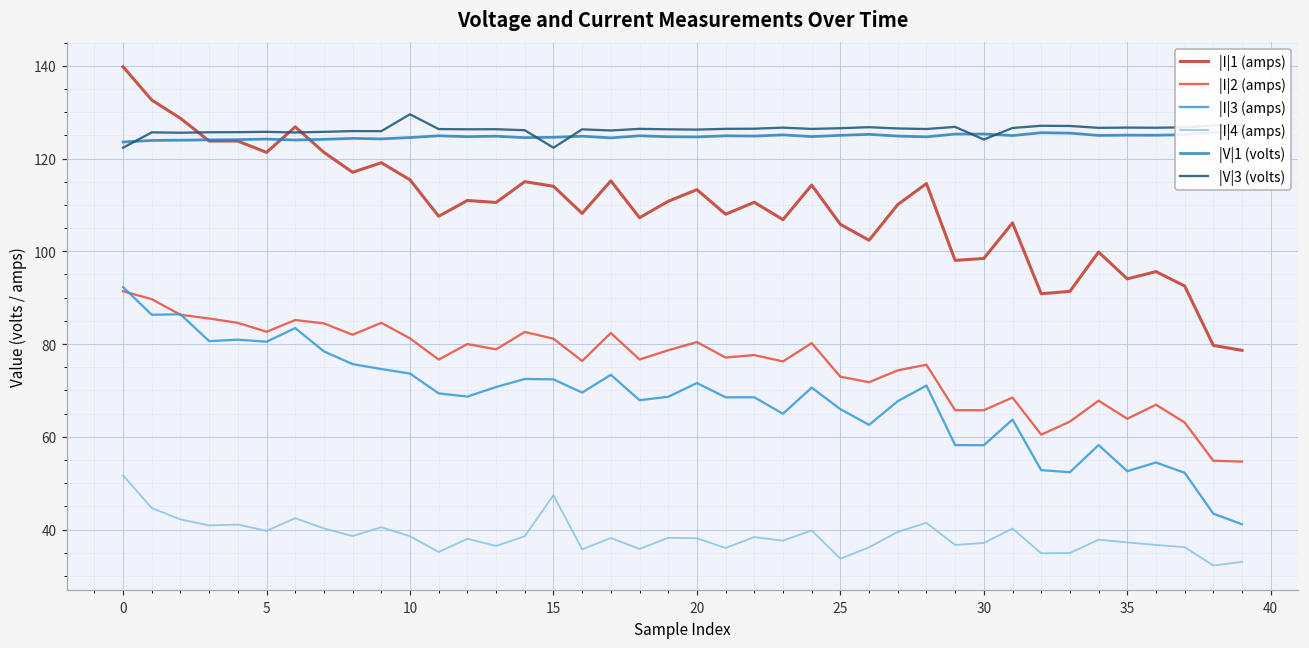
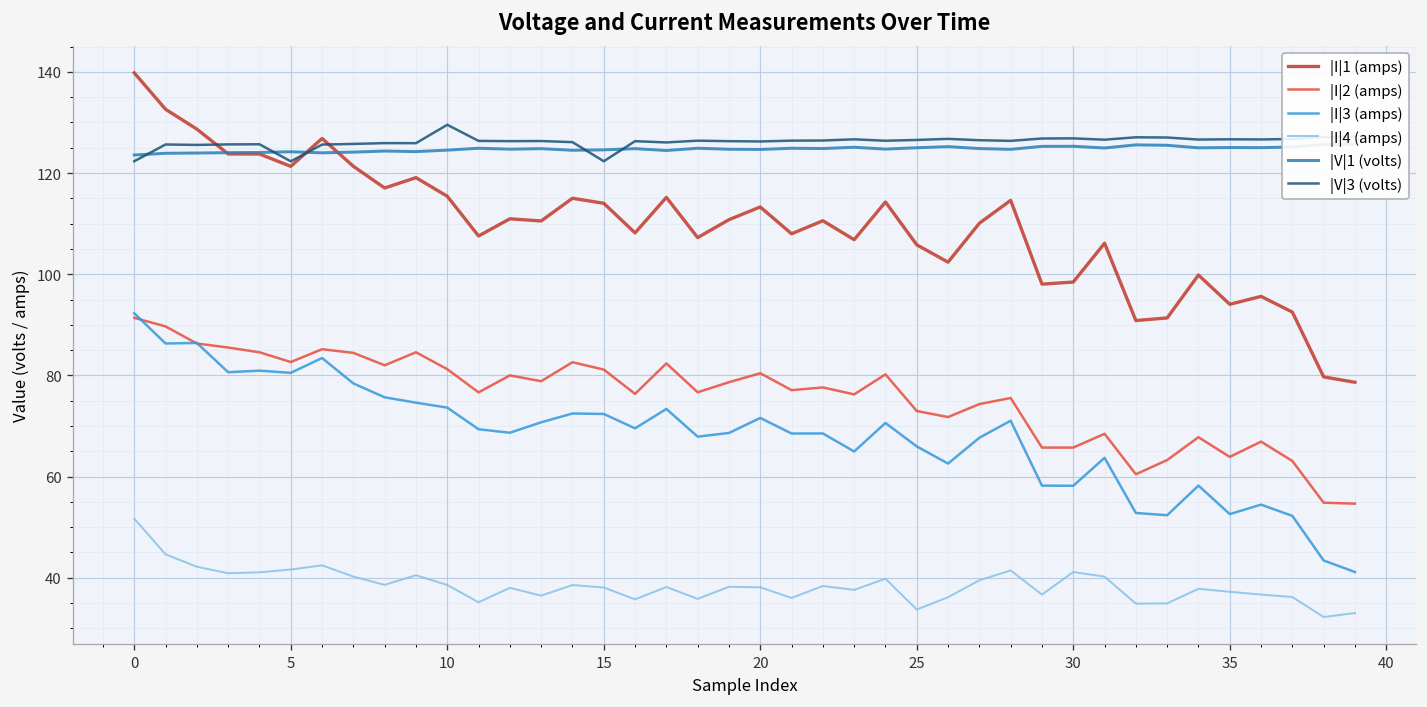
  {
    "|I|4 (amps)": {
      "0": 52,
-     "5": 40,
+     "5": 42,
      "10": 39,
-     "15": 47,
+     "15": 38,
      "20": 38,
      "25": 34,
-     "30": 37,
+     "30": 41,
      "35": 37
    },
    "|V|3 (volts)": {
      "0": 122,
-     "5": 126,
+     "5": 122,
      "10": 130,
      "15": 122,
      "20": 126,
      "25": 127,
-     "30": 124,
+     "30": 127,
      "35": 127
    }
  }
